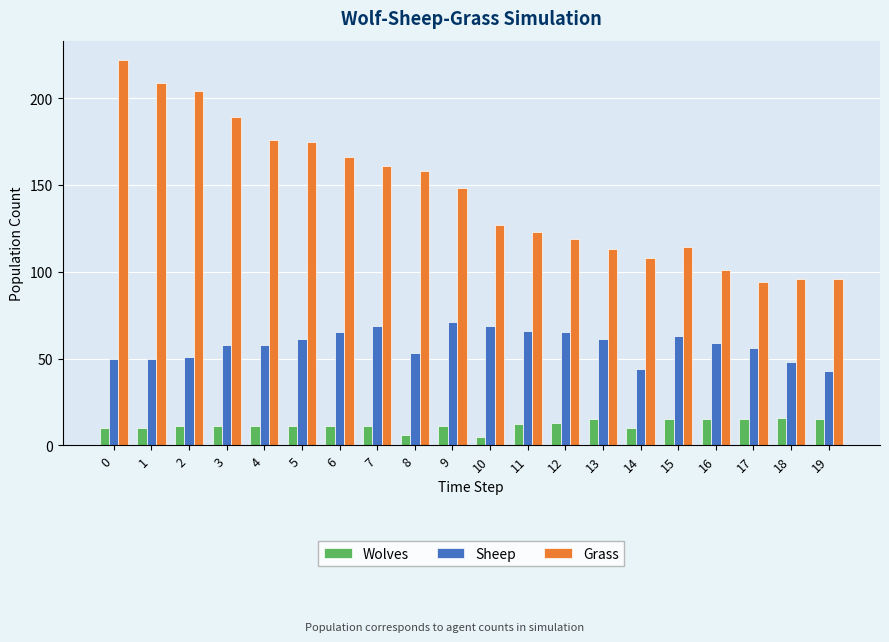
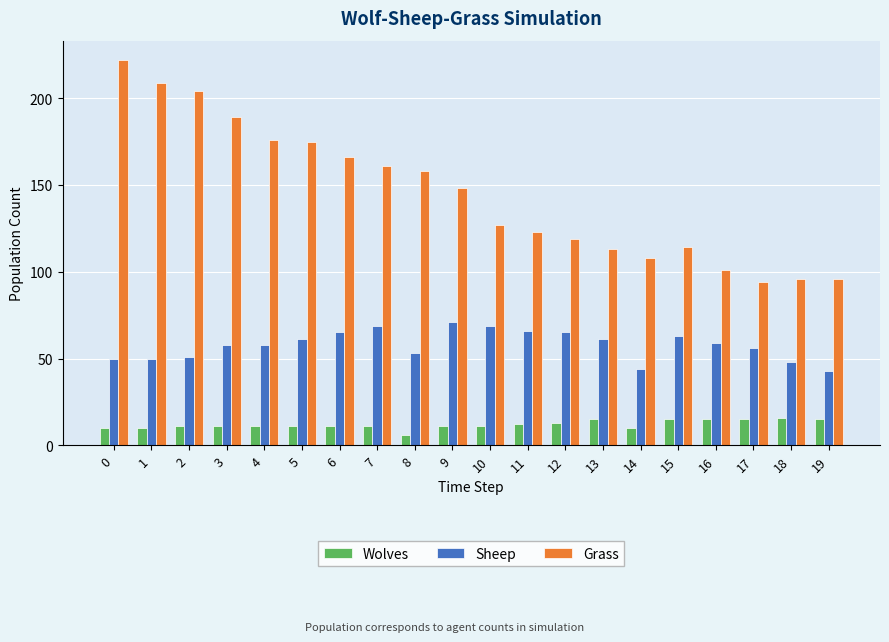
  {
    "Wolves": {
      "0": 10,
      "1": 10,
      "2": 11,
      "3": 11,
      "4": 11,
      "5": 11,
      "6": 11,
      "7": 11,
      "8": 6,
      "9": 11,
-     "10": 5,
+     "10": 11,
      "11": 12,
      "12": 13,
      "13": 15,
      "14": 10,
      "15": 15,
      "16": 15,
      "17": 15,
      "18": 16,
      "19": 15
    },
    "Sheep": {
      "0": 50,
      "1": 50,
      "2": 51,
      "3": 58,
      "4": 58,
      "5": 61,
      "6": 65,
      "7": 69,
      "8": 53,
      "9": 71,
      "10": 69,
      "11": 66,
      "12": 65,
      "13": 61,
      "14": 44,
      "15": 63,
      "16": 59,
      "17": 56,
      "18": 48,
      "19": 43
    },
    "Grass": {
      "0": 222,
      "1": 209,
      "2": 204,
      "3": 189,
      "4": 176,
      "5": 175,
      "6": 166,
      "7": 161,
      "8": 158,
      "9": 148,
      "10": 127,
      "11": 123,
      "12": 119,
      "13": 113,
      "14": 108,
      "15": 114,
      "16": 101,
      "17": 94,
      "18": 96,
      "19": 96
    }
  }
